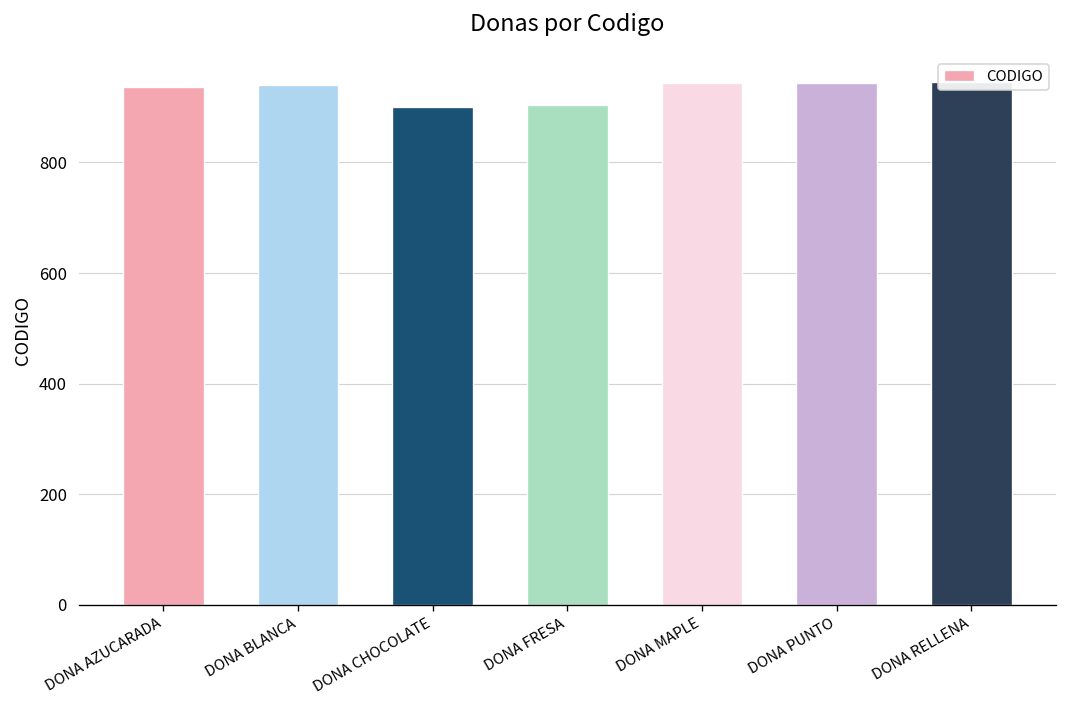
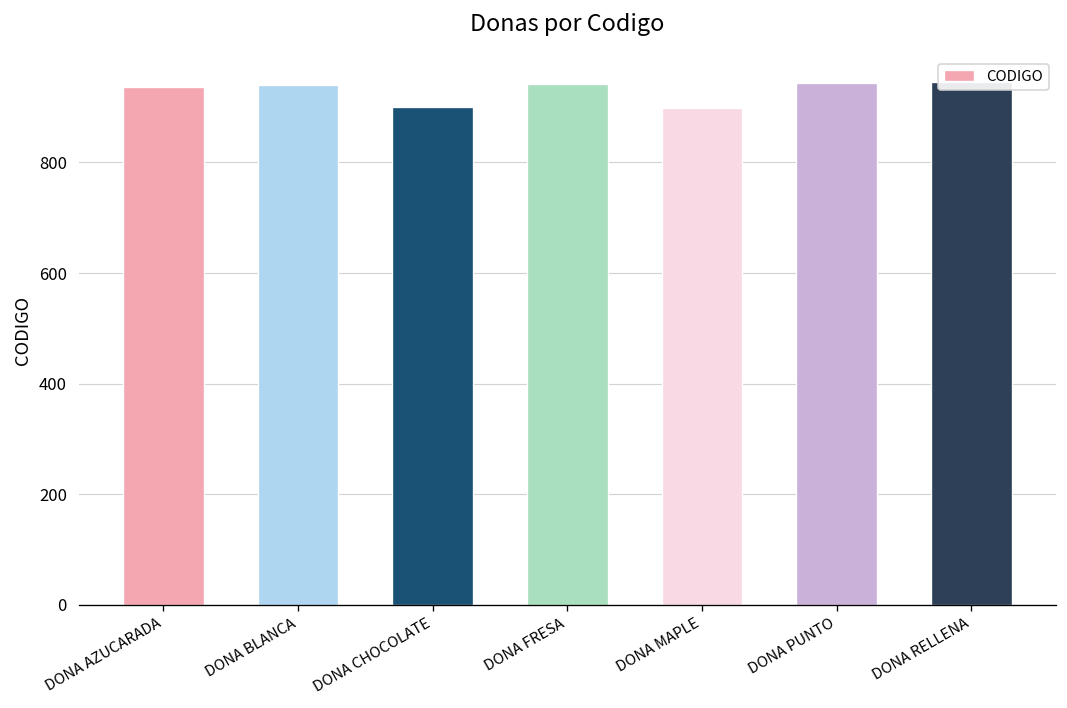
  {
    "DONA AZUCARADA": 940,
    "DONA BLANCA": 940,
    "DONA CHOCOLATE": 900,
-   "DONA FRESA": 900,
-   "DONA MAPLE": 940,
+   "DONA FRESA": 940,
+   "DONA MAPLE": 900,
    "DONA PUNTO": 940
  }
